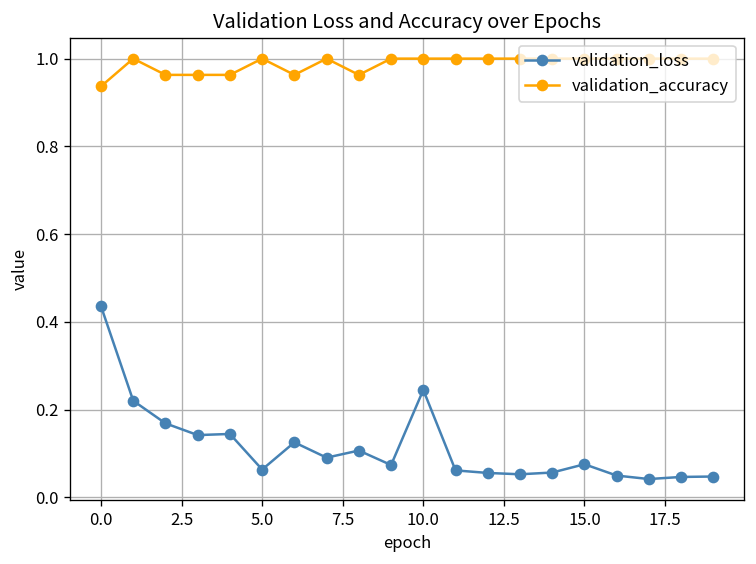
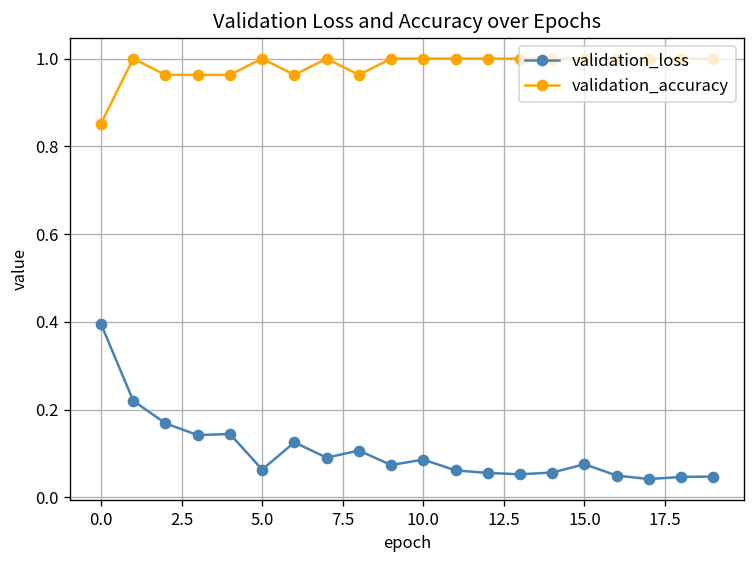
  {
    "validation_loss": {
-     "0.0": 0.44,
+     "0.0": 0.40,
      "5.0": 0.06,
-     "10.0": 0.25,
+     "10.0": 0.09,
      "15.0": 0.08
    },
    "validation_accuracy": {
-     "0.0": 0.94,
+     "0.0": 0.85,
      "5.0": 1.00,
      "10.0": 1.00
    }
  }
